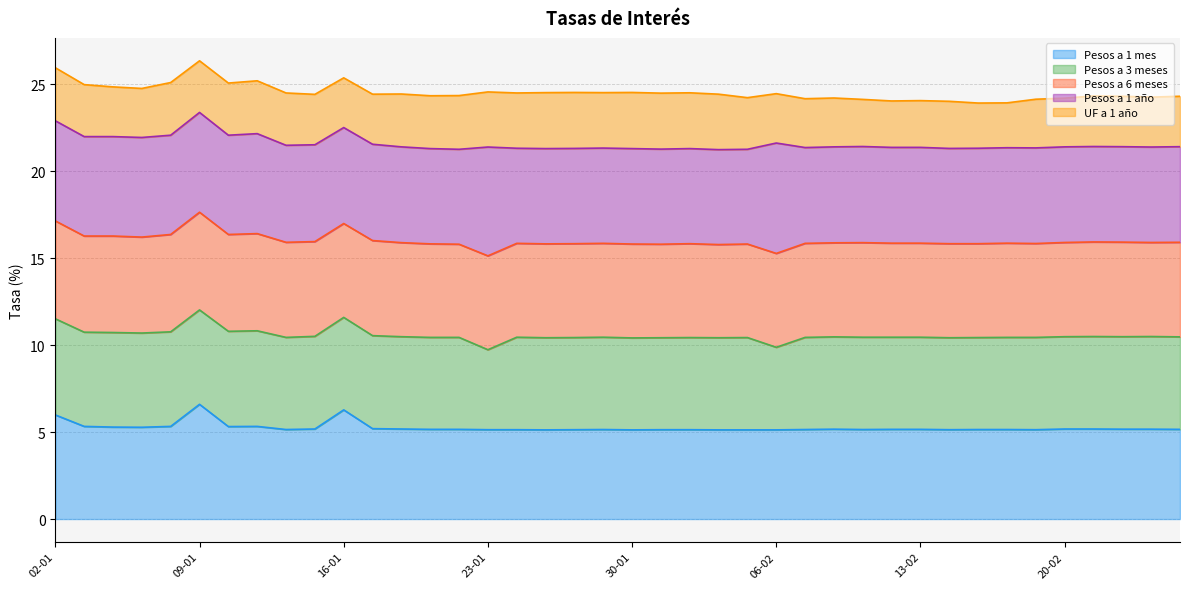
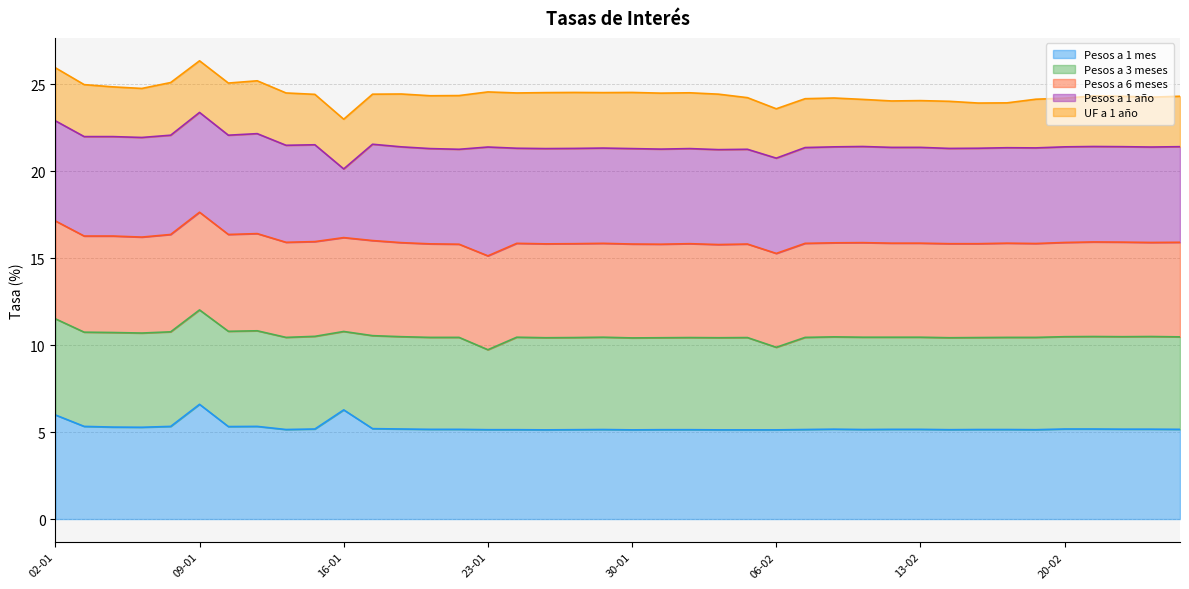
  {
    "Pesos a 1 mes": {
      "02-01": 6.0,
      "09-01": 6.6,
      "16-01": 6.3,
      "23-01": 5.1,
      "30-01": 5.1,
      "06-02": 5.1,
      "13-02": 5.2,
      "20-02": 5.2
    },
    "Pesos a 3 meses": {
      "02-01": 5.5,
      "09-01": 5.4,
-     "16-01": 5.3,
+     "16-01": 4.5,
      "23-01": 4.6,
      "30-01": 5.3,
      "06-02": 4.7,
      "13-02": 5.3,
      "20-02": 5.3
    },
    "Pesos a 1 año": {
      "02-01": 5.8,
      "09-01": 5.7,
-     "16-01": 5.5,
+     "16-01": 3.9,
      "23-01": 6.3,
      "30-01": 5.5,
-     "06-02": 6.4,
+     "06-02": 5.5,
      "13-02": 5.5,
      "20-02": 5.5
    }
  }
